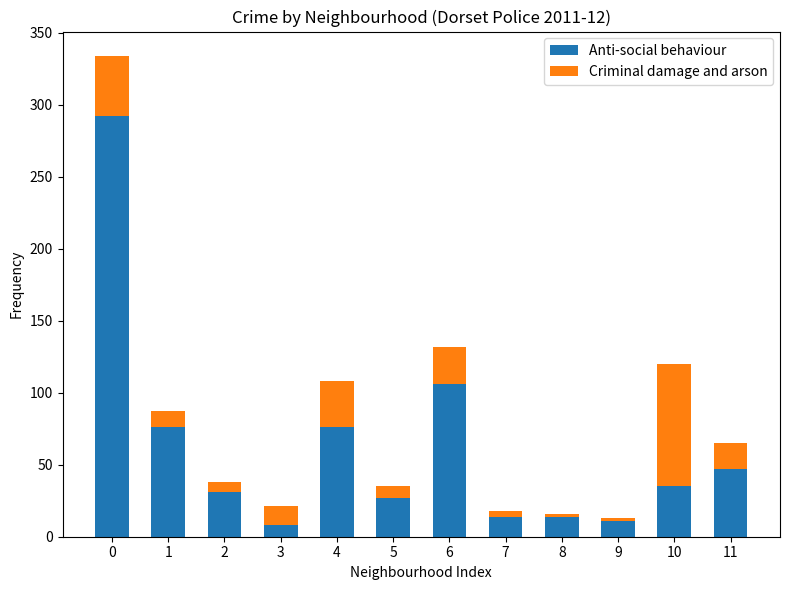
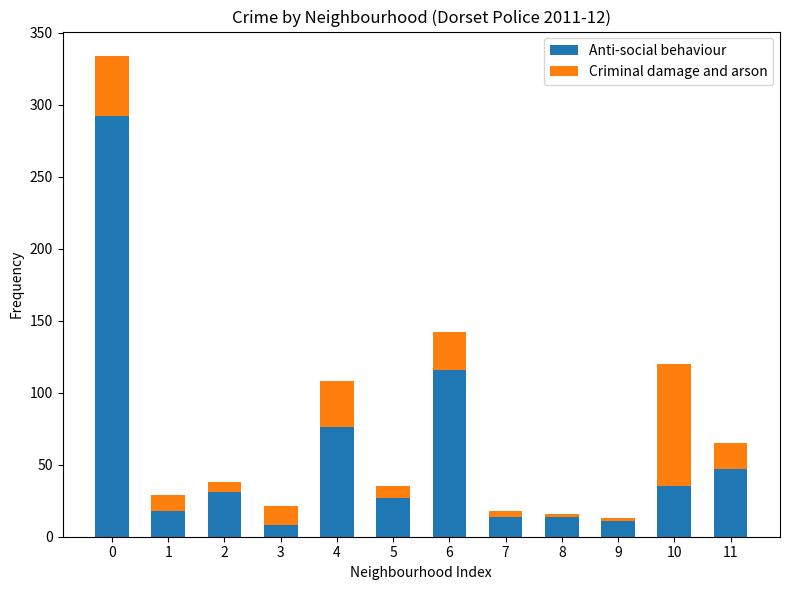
  {
    "Anti-social behaviour": {
      "0": 292,
-     "1": 76,
+     "1": 18,
      "2": 31,
      "3": 8,
      "4": 76,
      "5": 27,
-     "6": 106,
+     "6": 116,
      "7": 14,
      "8": 14,
      "9": 11,
      "10": 35,
      "11": 47
    },
    "Criminal damage and arson": {
      "0": 42,
      "1": 11,
      "2": 7,
      "3": 13,
      "4": 32,
      "5": 8,
      "6": 26,
      "7": 4,
      "8": 2,
      "9": 2,
      "10": 85,
      "11": 18
    }
  }
